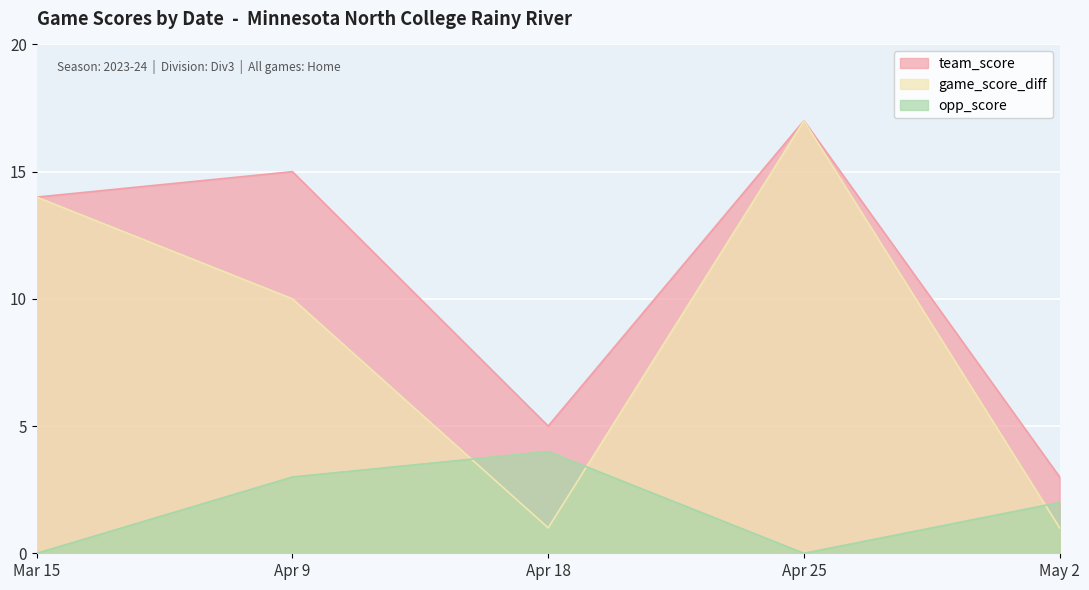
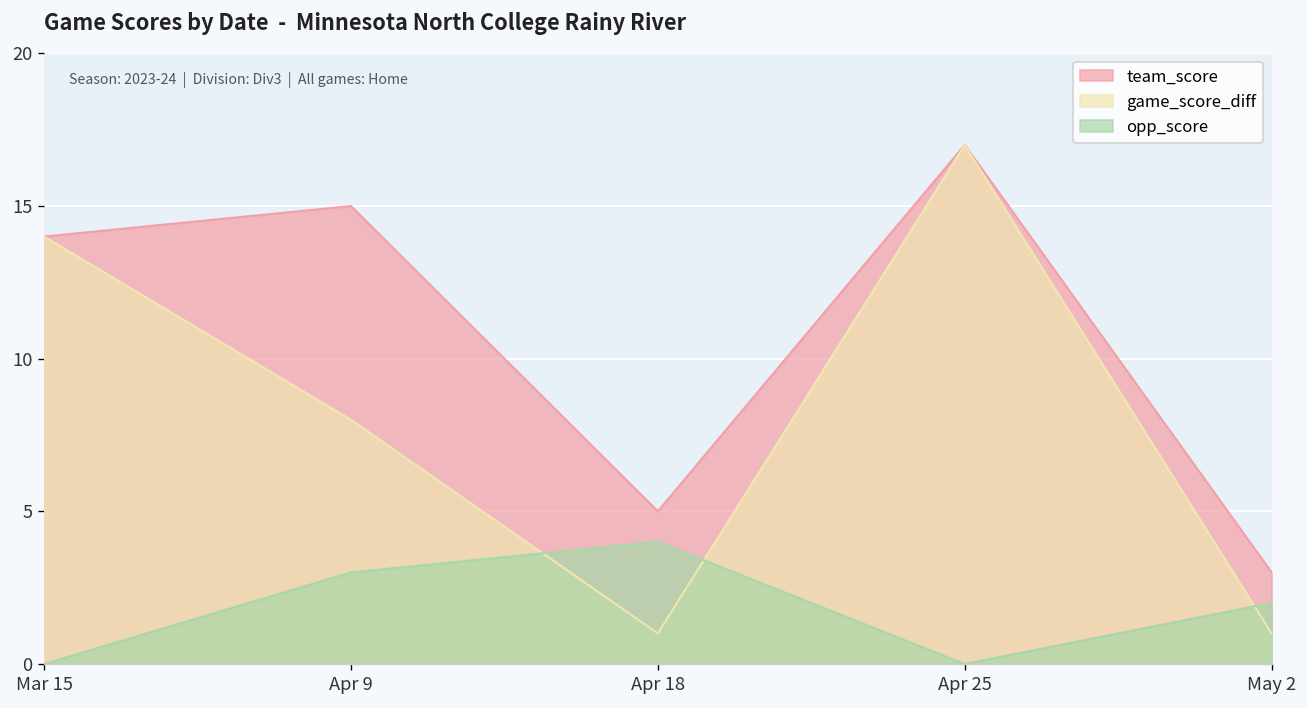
  {
    "team_score": {
      "Apr 9": 15,
      "Apr 18": 5,
      "May 2": 3
    },
    "game_score_diff": {
-     "Apr 9": 10,
+     "Apr 9": 8,
      "Apr 18": 1,
      "May 2": 1
    },
    "opp_score": {
      "Mar 15": 0,
      "Apr 9": 3,
      "Apr 18": 4,
      "Apr 25": 0,
      "May 2": 2
    }
  }
